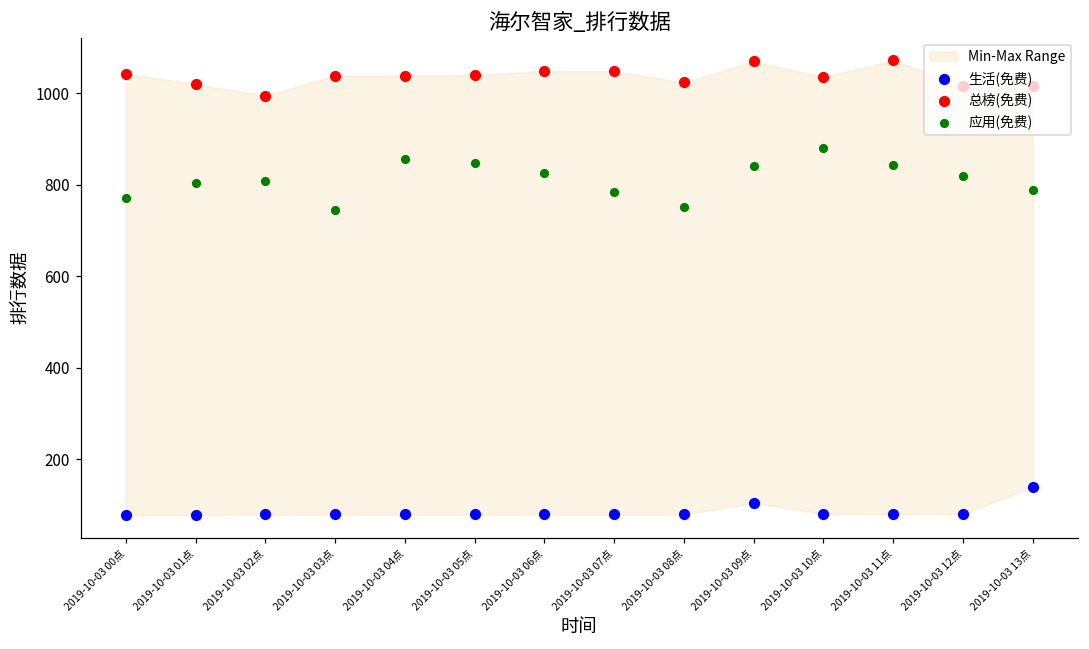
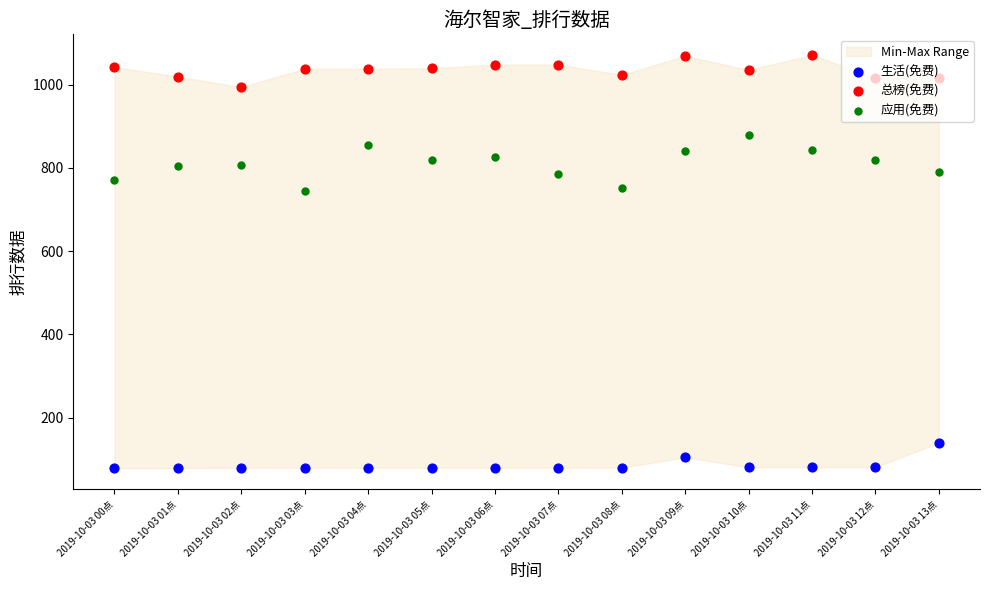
  {
    "应用(免费)": {
-     "2019-10-03 05点": 850
+     "2019-10-03 05点": 820
    }
  }
